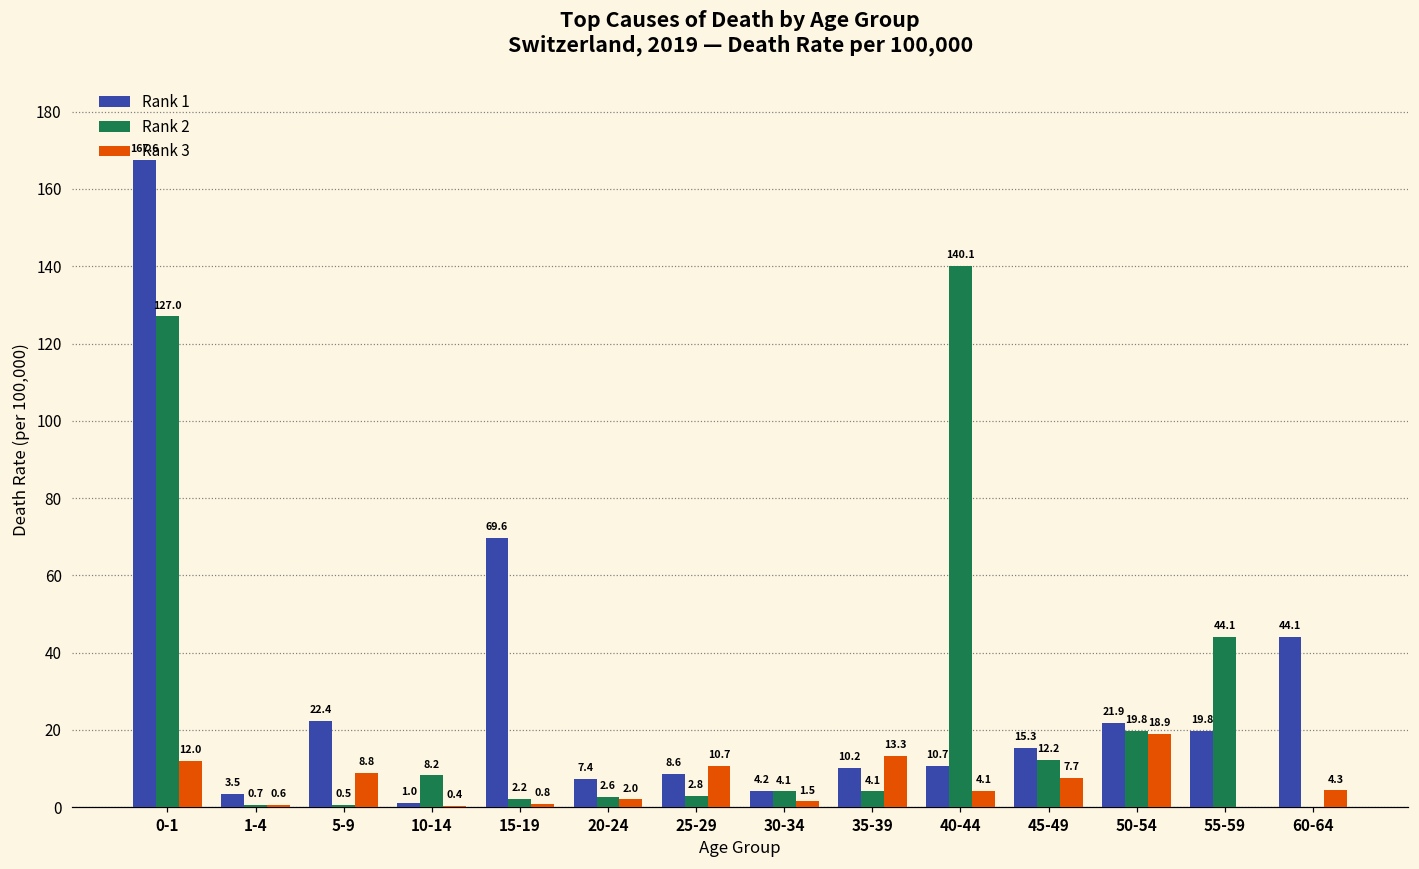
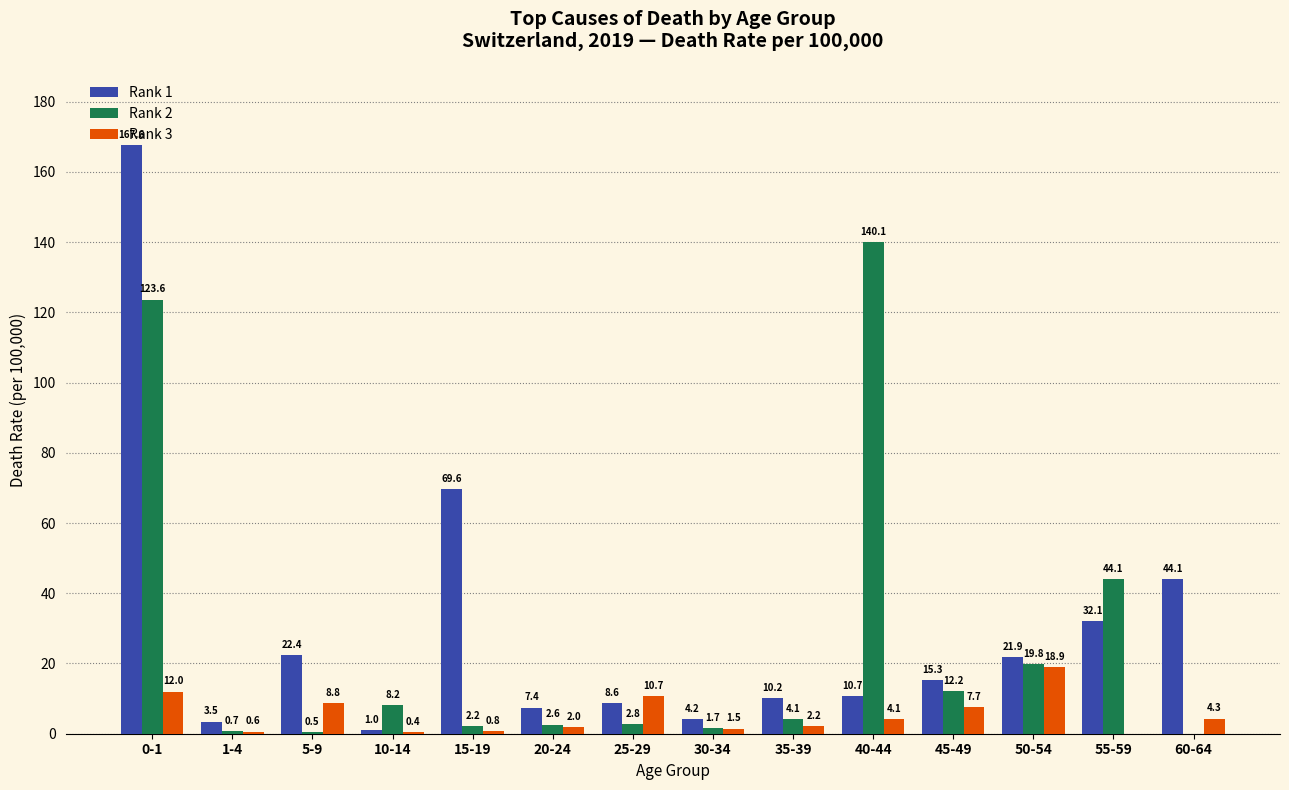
  {
    "Rank 1": {
      "0-1": 167.6,
      "1-4": 3.5,
      "5-9": 22.4,
      "10-14": 1.0,
      "15-19": 69.6,
      "20-24": 7.4,
      "25-29": 8.6,
      "30-34": 4.2,
      "35-39": 10.2,
      "40-44": 10.7,
      "45-49": 15.3,
      "50-54": 21.9,
-     "55-59": 19.8,
+     "55-59": 32.1,
      "60-64": 44.1
    },
    "Rank 2": {
-     "0-1": 127.0,
+     "0-1": 123.6,
      "1-4": 0.7,
      "5-9": 0.5,
      "10-14": 8.2,
      "15-19": 2.2,
      "20-24": 2.6,
      "25-29": 2.8,
-     "30-34": 4.1,
+     "30-34": 1.7,
      "35-39": 4.1,
      "40-44": 140.1,
      "45-49": 12.2,
      "50-54": 19.8,
      "55-59": 44.1
    },
    "Rank 3": {
      "0-1": 12.0,
      "1-4": 0.6,
      "5-9": 8.8,
      "10-14": 0.4,
      "15-19": 0.8,
      "20-24": 2.0,
      "25-29": 10.7,
      "30-34": 1.5,
-     "35-39": 13.3,
+     "35-39": 2.2,
      "40-44": 4.1,
      "45-49": 7.7,
      "50-54": 18.9,
      "60-64": 4.3
    }
  }
